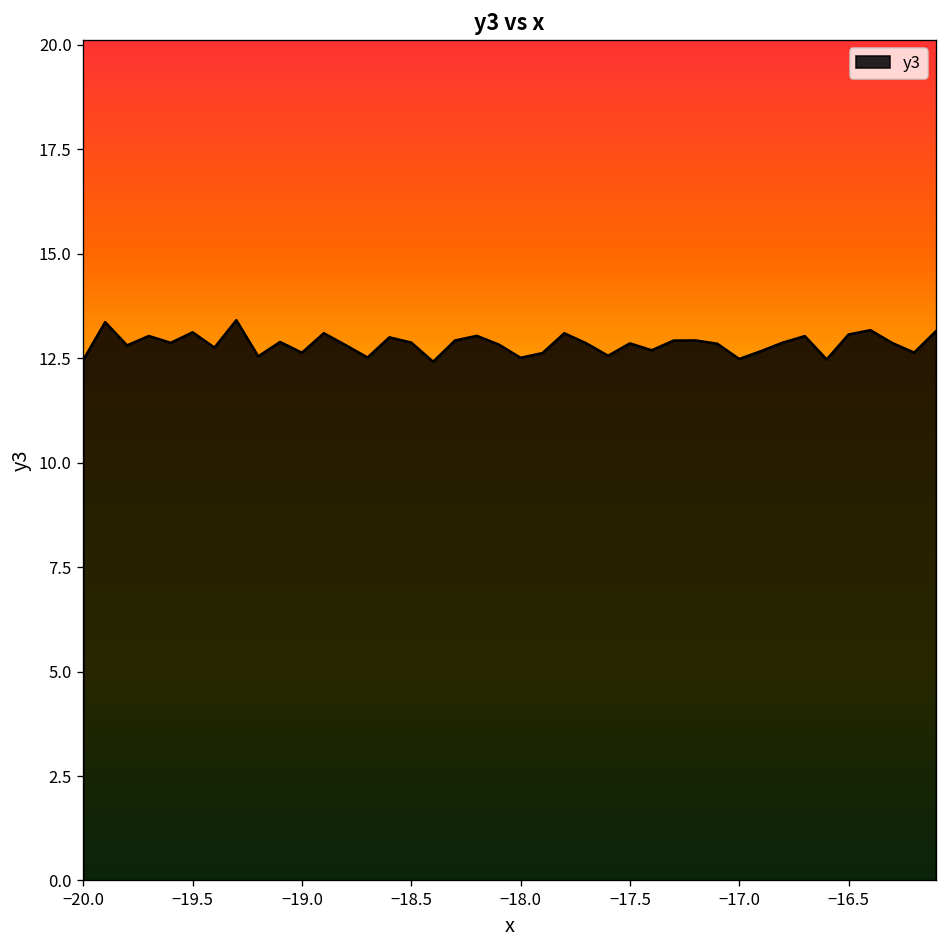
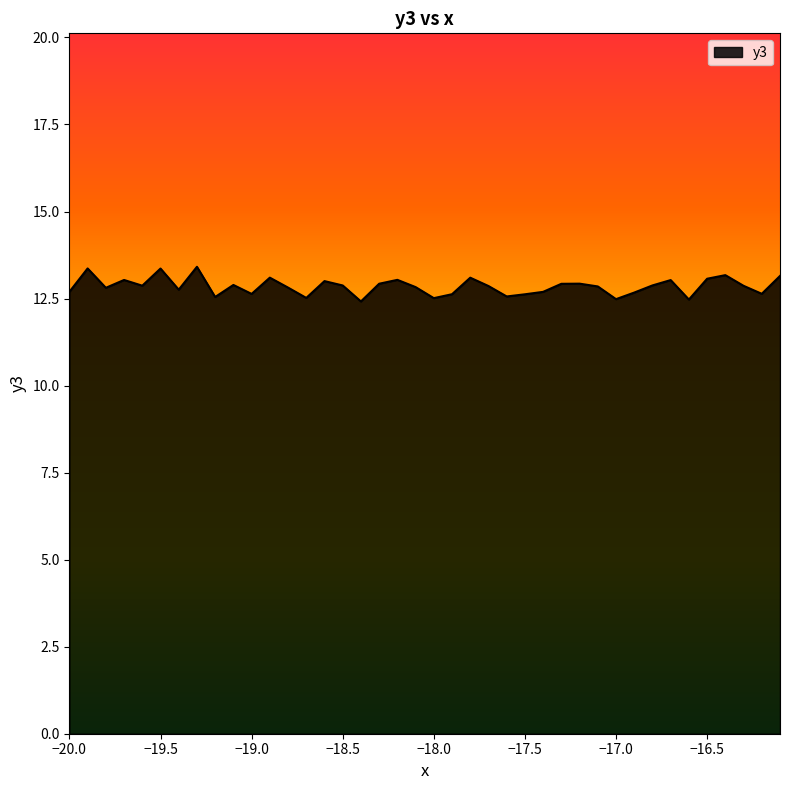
  {
-   "−20.0": 12.5,
-   "−19.5": 13.1,
+   "−20.0": 12.7,
+   "−19.5": 13.4,
    "−19.0": 12.6,
    "−18.5": 12.9,
    "−18.0": 12.5,
-   "−17.5": 12.9,
+   "−17.5": 12.6,
    "−17.0": 12.5,
    "−16.5": 13.1
  }
